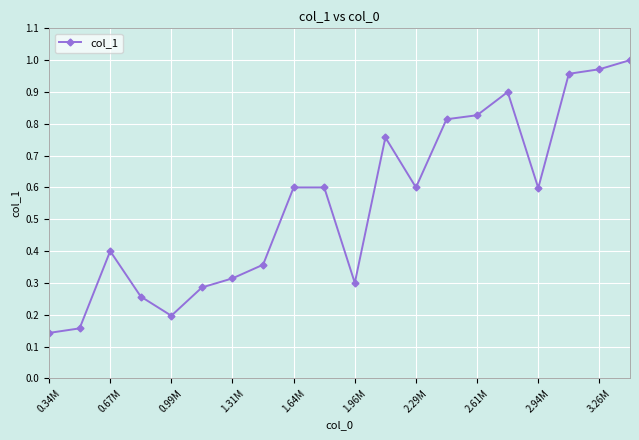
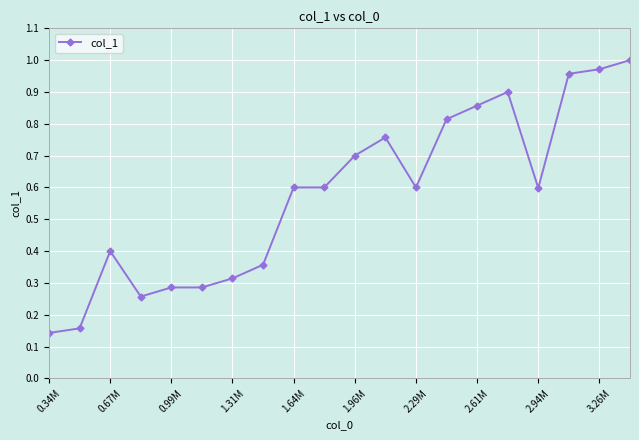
  {
    "0.34M": 0.14,
    "0.67M": 0.40,
-   "0.99M": 0.20,
+   "0.99M": 0.29,
    "1.31M": 0.31,
    "1.64M": 0.60,
-   "1.96M": 0.3,
+   "1.96M": 0.7,
    "2.29M": 0.60,
-   "2.61M": 0.83,
+   "2.61M": 0.86,
    "2.94M": 0.60,
    "3.26M": 0.97
  }
